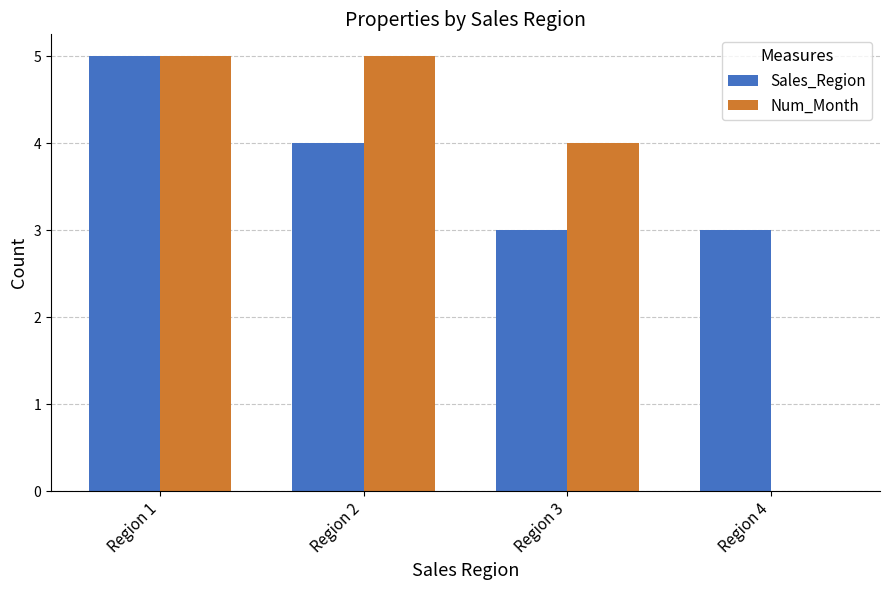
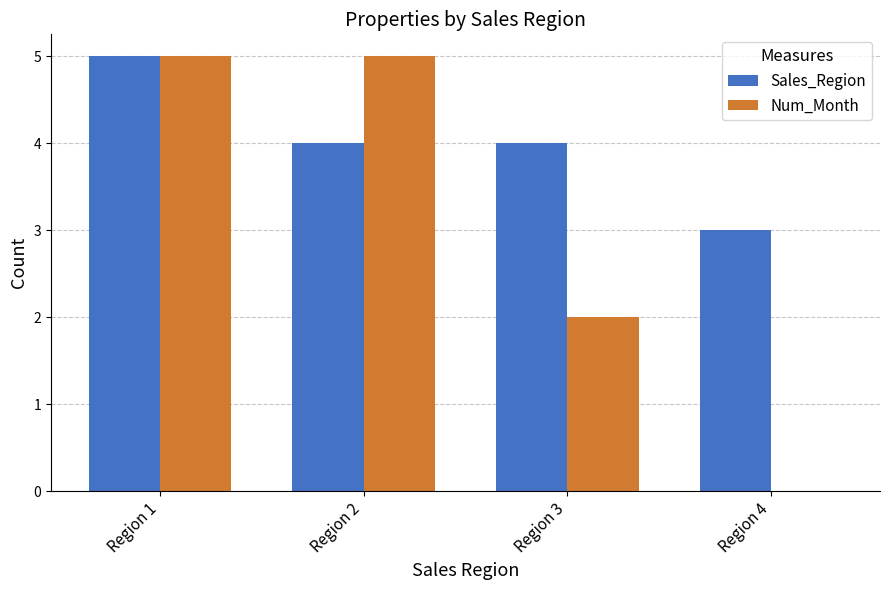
  {
    "Sales_Region": {
      "Region 1": 5,
      "Region 2": 4,
-     "Region 3": 3,
+     "Region 3": 4,
      "Region 4": 3
    },
    "Num_Month": {
      "Region 1": 5,
      "Region 2": 5,
-     "Region 3": 4,
+     "Region 3": 2,
      "Region 4": 0
    }
  }
